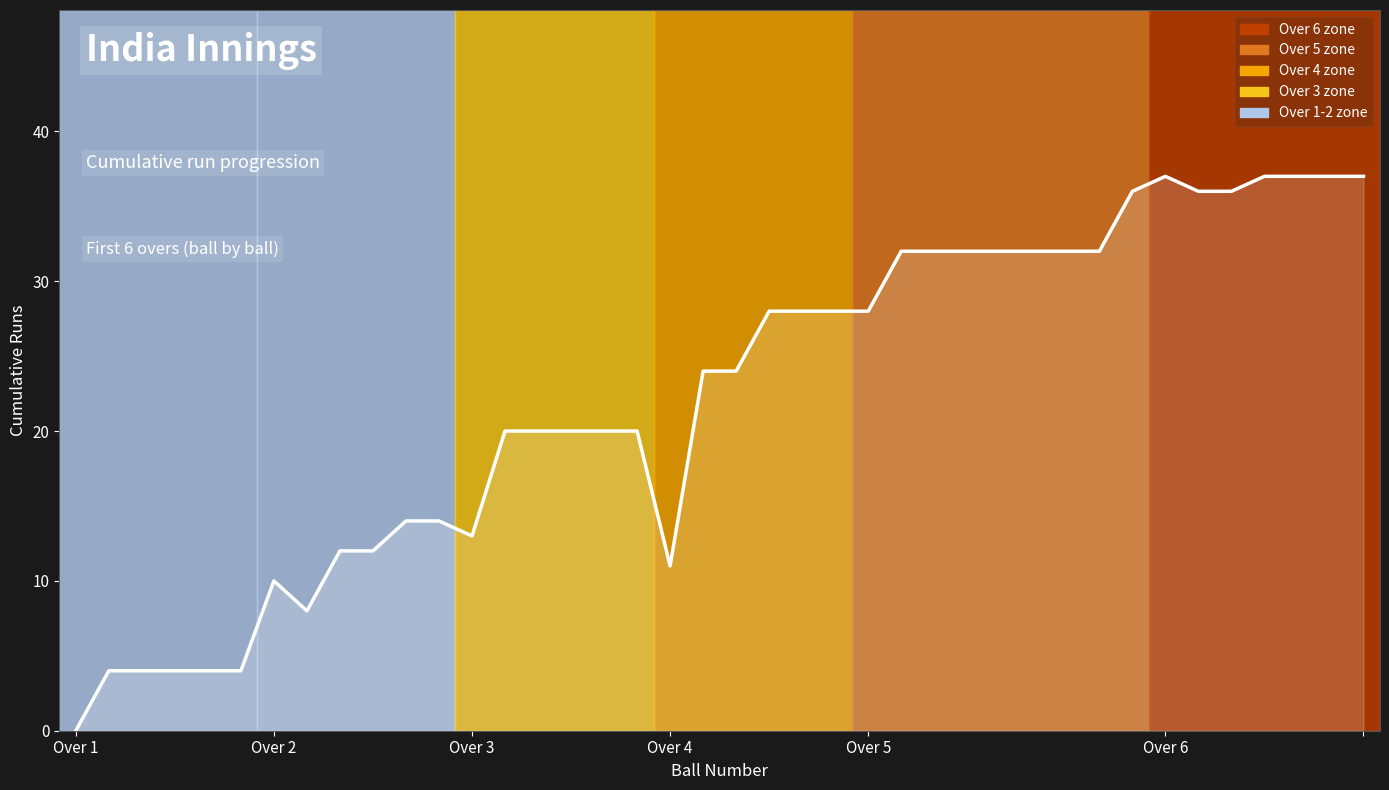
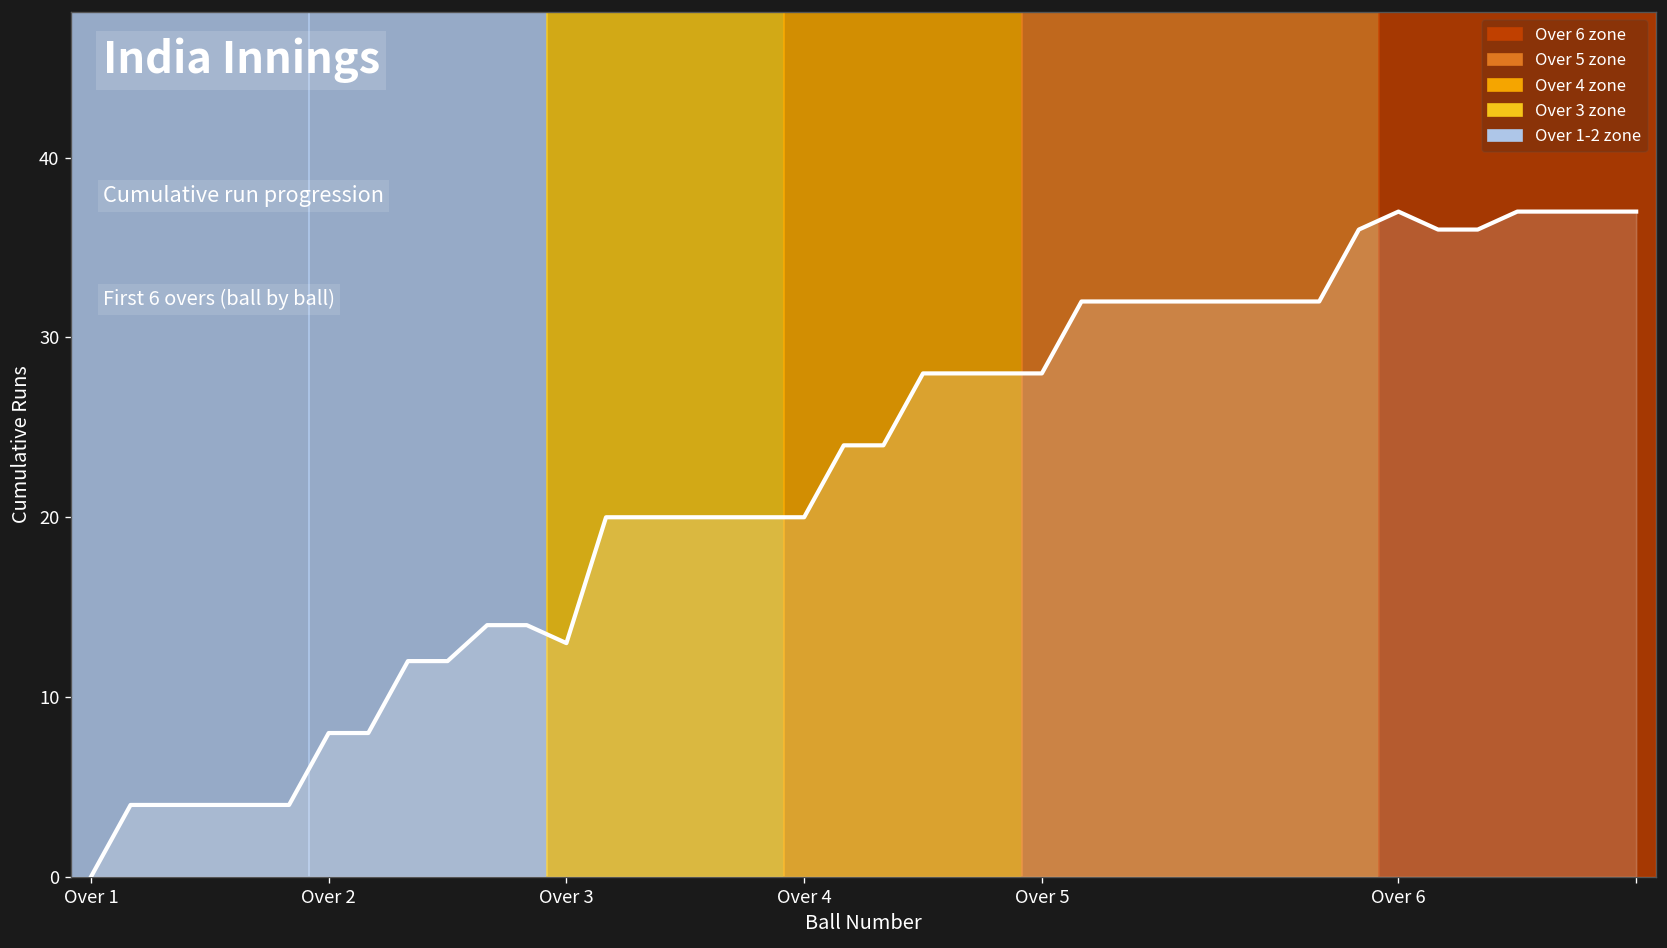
  {
    "Over 1": 0,
-   "Over 2": 10,
+   "Over 2": 8,
    "Over 3": 13,
-   "Over 4": 11,
+   "Over 4": 20,
    "Over 5": 28,
    "Over 6": 37
  }
